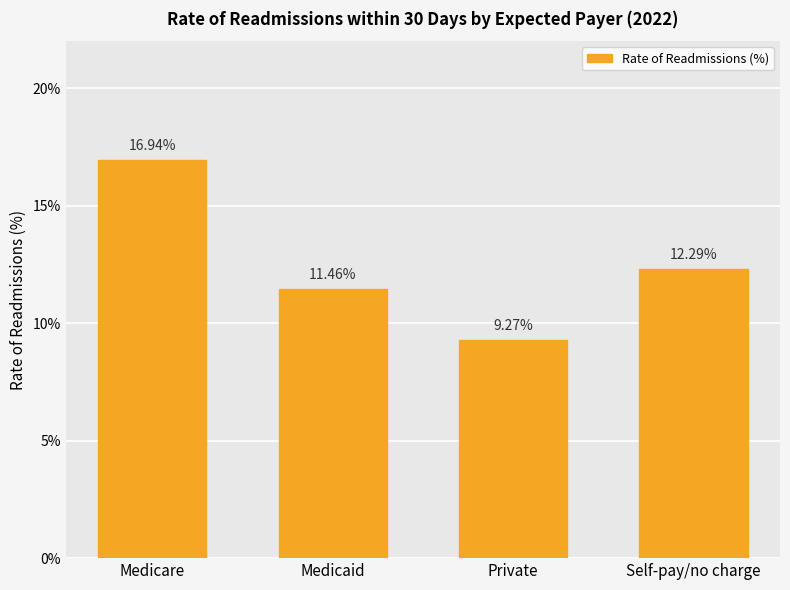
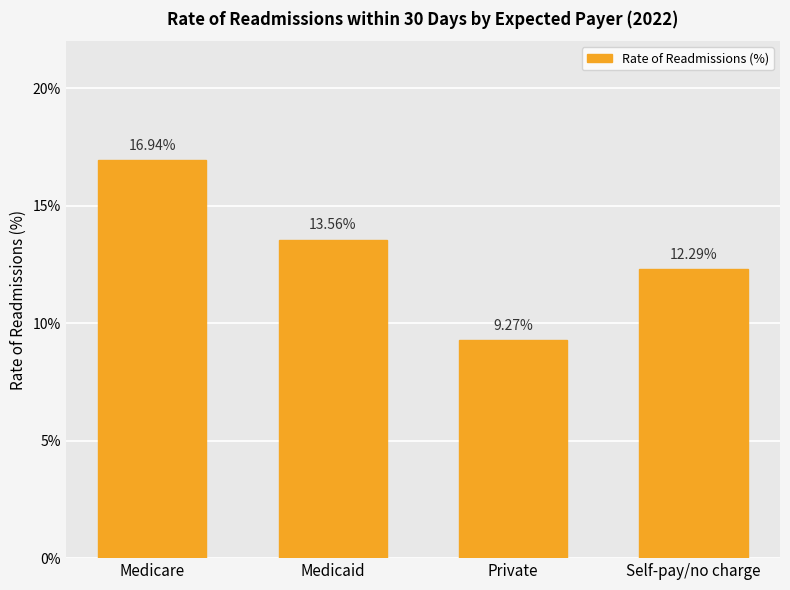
  {
    "Medicare": "16.94%",
-   "Medicaid": "11.46%",
+   "Medicaid": "13.56%",
    "Private": "9.27%",
    "Self-pay/no charge": "12.29%"
  }
